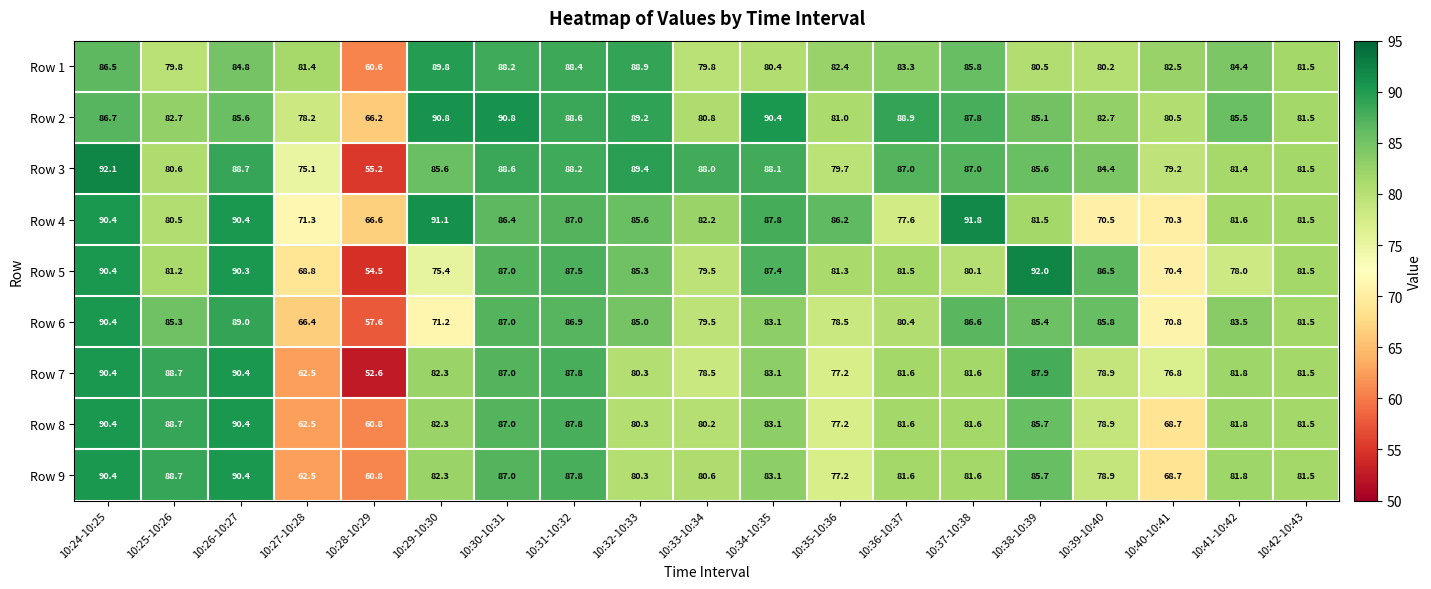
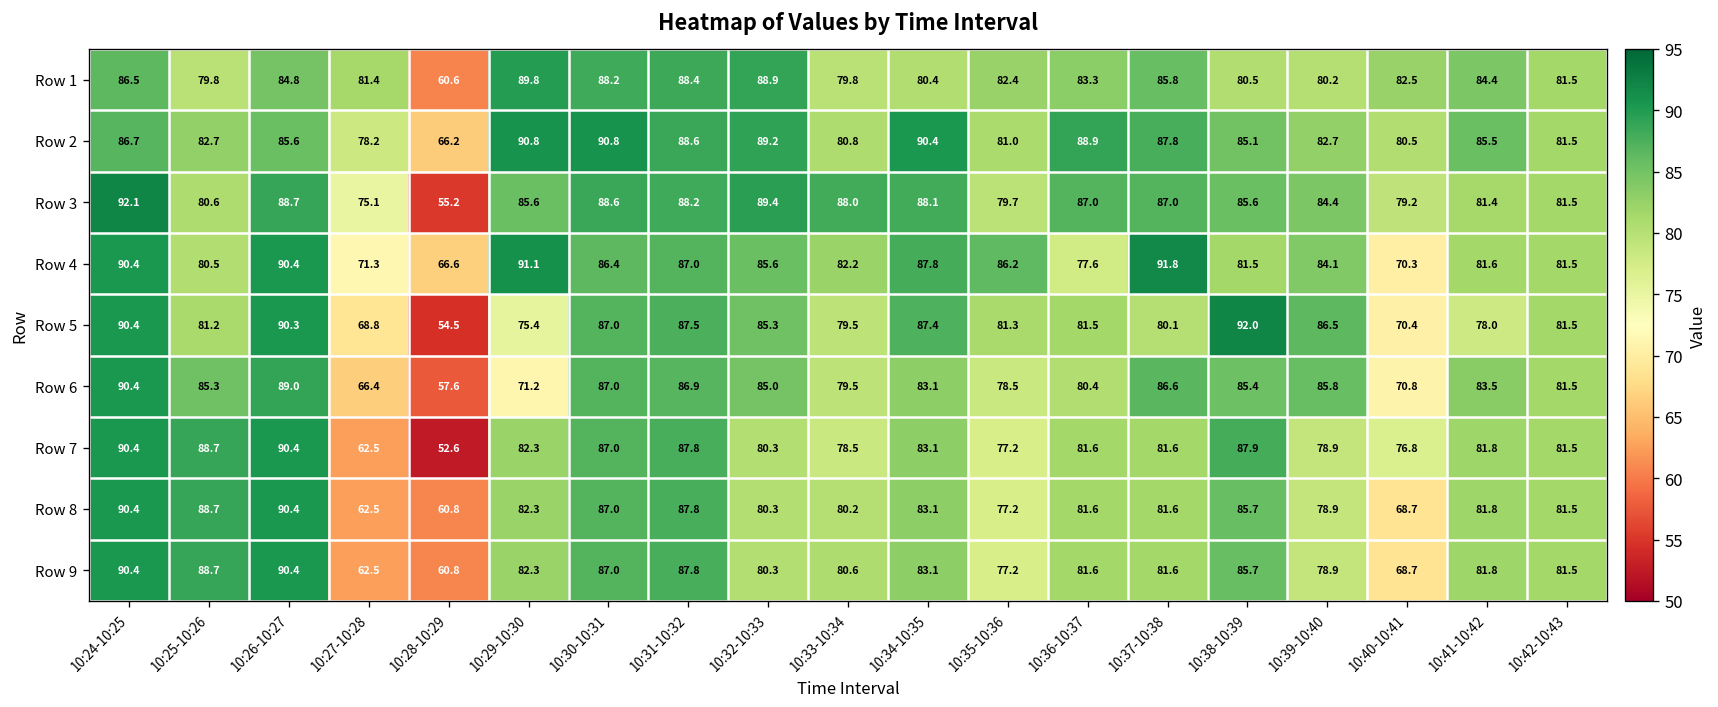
  {
    "Row 1": {
      "10:24-10:25": 86.5,
      "10:25-10:26": 79.8,
      "10:26-10:27": 84.8,
      "10:27-10:28": 81.4,
      "10:28-10:29": 60.6,
      "10:29-10:30": 89.8,
      "10:30-10:31": 88.2,
      "10:31-10:32": 88.4,
      "10:32-10:33": 88.9,
      "10:33-10:34": 79.8,
      "10:34-10:35": 80.4,
      "10:35-10:36": 82.4,
      "10:36-10:37": 83.3,
      "10:37-10:38": 85.8,
      "10:38-10:39": 80.5,
      "10:39-10:40": 80.2,
      "10:40-10:41": 82.5,
      "10:41-10:42": 84.4,
      "10:42-10:43": 81.5
    },
    "Row 2": {
      "10:24-10:25": 86.7,
      "10:25-10:26": 82.7,
      "10:26-10:27": 85.6,
      "10:27-10:28": 78.2,
      "10:28-10:29": 66.2,
      "10:29-10:30": 90.8,
      "10:30-10:31": 90.8,
      "10:31-10:32": 88.6,
      "10:32-10:33": 89.2,
      "10:33-10:34": 80.8,
      "10:34-10:35": 90.4,
      "10:35-10:36": 81.0,
      "10:36-10:37": 88.9,
      "10:37-10:38": 87.8,
      "10:38-10:39": 85.1,
      "10:39-10:40": 82.7,
      "10:40-10:41": 80.5,
      "10:41-10:42": 85.5,
      "10:42-10:43": 81.5
    },
    "Row 3": {
      "10:24-10:25": 92.1,
      "10:25-10:26": 80.6,
      "10:26-10:27": 88.7,
      "10:27-10:28": 75.1,
      "10:28-10:29": 55.2,
      "10:29-10:30": 85.6,
      "10:30-10:31": 88.6,
      "10:31-10:32": 88.2,
      "10:32-10:33": 89.4,
      "10:33-10:34": 88.0,
      "10:34-10:35": 88.1,
      "10:35-10:36": 79.7,
      "10:36-10:37": 87.0,
      "10:37-10:38": 87.0,
      "10:38-10:39": 85.6,
      "10:39-10:40": 84.4,
      "10:40-10:41": 79.2,
      "10:41-10:42": 81.4,
      "10:42-10:43": 81.5
    },
    "Row 4": {
      "10:24-10:25": 90.4,
      "10:25-10:26": 80.5,
      "10:26-10:27": 90.4,
      "10:27-10:28": 71.3,
      "10:28-10:29": 66.6,
      "10:29-10:30": 91.1,
      "10:30-10:31": 86.4,
      "10:31-10:32": 87.0,
      "10:32-10:33": 85.6,
      "10:33-10:34": 82.2,
      "10:34-10:35": 87.8,
      "10:35-10:36": 86.2,
      "10:36-10:37": 77.6,
      "10:37-10:38": 91.8,
      "10:38-10:39": 81.5,
-     "10:39-10:40": 70.5,
+     "10:39-10:40": 84.1,
      "10:40-10:41": 70.3,
      "10:41-10:42": 81.6,
      "10:42-10:43": 81.5
    },
    "Row 5": {
      "10:24-10:25": 90.4,
      "10:25-10:26": 81.2,
      "10:26-10:27": 90.3,
      "10:27-10:28": 68.8,
      "10:28-10:29": 54.5,
      "10:29-10:30": 75.4,
      "10:30-10:31": 87.0,
      "10:31-10:32": 87.5,
      "10:32-10:33": 85.3,
      "10:33-10:34": 79.5,
      "10:34-10:35": 87.4,
      "10:35-10:36": 81.3,
      "10:36-10:37": 81.5,
      "10:37-10:38": 80.1,
      "10:38-10:39": 92.0,
      "10:39-10:40": 86.5,
      "10:40-10:41": 70.4,
      "10:41-10:42": 78.0,
      "10:42-10:43": 81.5
    },
    "Row 6": {
      "10:24-10:25": 90.4,
      "10:25-10:26": 85.3,
      "10:26-10:27": 89.0,
      "10:27-10:28": 66.4,
      "10:28-10:29": 57.6,
      "10:29-10:30": 71.2,
      "10:30-10:31": 87.0,
      "10:31-10:32": 86.9,
      "10:32-10:33": 85.0,
      "10:33-10:34": 79.5,
      "10:34-10:35": 83.1,
      "10:35-10:36": 78.5,
      "10:36-10:37": 80.4,
      "10:37-10:38": 86.6,
      "10:38-10:39": 85.4,
      "10:39-10:40": 85.8,
      "10:40-10:41": 70.8,
      "10:41-10:42": 83.5,
      "10:42-10:43": 81.5
    },
    "Row 7": {
      "10:24-10:25": 90.4,
      "10:25-10:26": 88.7,
      "10:26-10:27": 90.4,
      "10:27-10:28": 62.5,
      "10:28-10:29": 52.6,
      "10:29-10:30": 82.3,
      "10:30-10:31": 87.0,
      "10:31-10:32": 87.8,
      "10:32-10:33": 80.3,
      "10:33-10:34": 78.5,
      "10:34-10:35": 83.1,
      "10:35-10:36": 77.2,
      "10:36-10:37": 81.6,
      "10:37-10:38": 81.6,
      "10:38-10:39": 87.9,
      "10:39-10:40": 78.9,
      "10:40-10:41": 76.8,
      "10:41-10:42": 81.8,
      "10:42-10:43": 81.5
    },
    "Row 8": {
      "10:24-10:25": 90.4,
      "10:25-10:26": 88.7,
      "10:26-10:27": 90.4,
      "10:27-10:28": 62.5,
      "10:28-10:29": 60.8,
      "10:29-10:30": 82.3,
      "10:30-10:31": 87.0,
      "10:31-10:32": 87.8,
      "10:32-10:33": 80.3,
      "10:33-10:34": 80.2,
      "10:34-10:35": 83.1,
      "10:35-10:36": 77.2,
      "10:36-10:37": 81.6,
      "10:37-10:38": 81.6,
      "10:38-10:39": 85.7,
      "10:39-10:40": 78.9,
      "10:40-10:41": 68.7,
      "10:41-10:42": 81.8,
      "10:42-10:43": 81.5
    },
    "Row 9": {
      "10:24-10:25": 90.4,
      "10:25-10:26": 88.7,
      "10:26-10:27": 90.4,
      "10:27-10:28": 62.5,
      "10:28-10:29": 60.8,
      "10:29-10:30": 82.3,
      "10:30-10:31": 87.0,
      "10:31-10:32": 87.8,
      "10:32-10:33": 80.3,
      "10:33-10:34": 80.6,
      "10:34-10:35": 83.1,
      "10:35-10:36": 77.2,
      "10:36-10:37": 81.6,
      "10:37-10:38": 81.6,
      "10:38-10:39": 85.7,
      "10:39-10:40": 78.9,
      "10:40-10:41": 68.7,
      "10:41-10:42": 81.8,
      "10:42-10:43": 81.5
    }
  }
